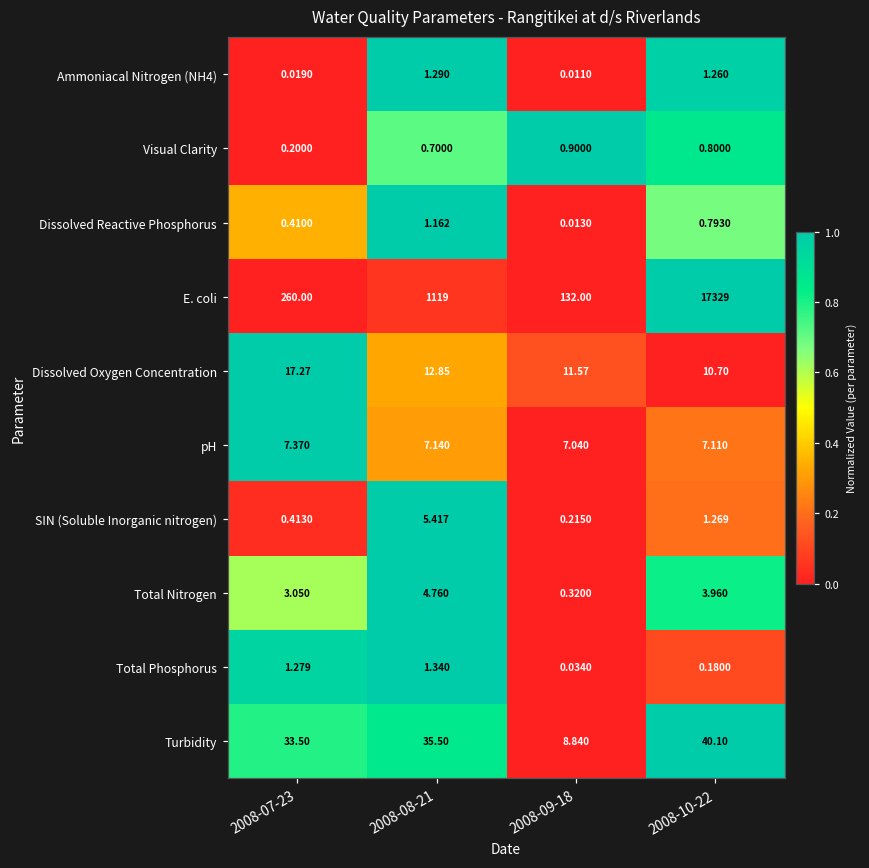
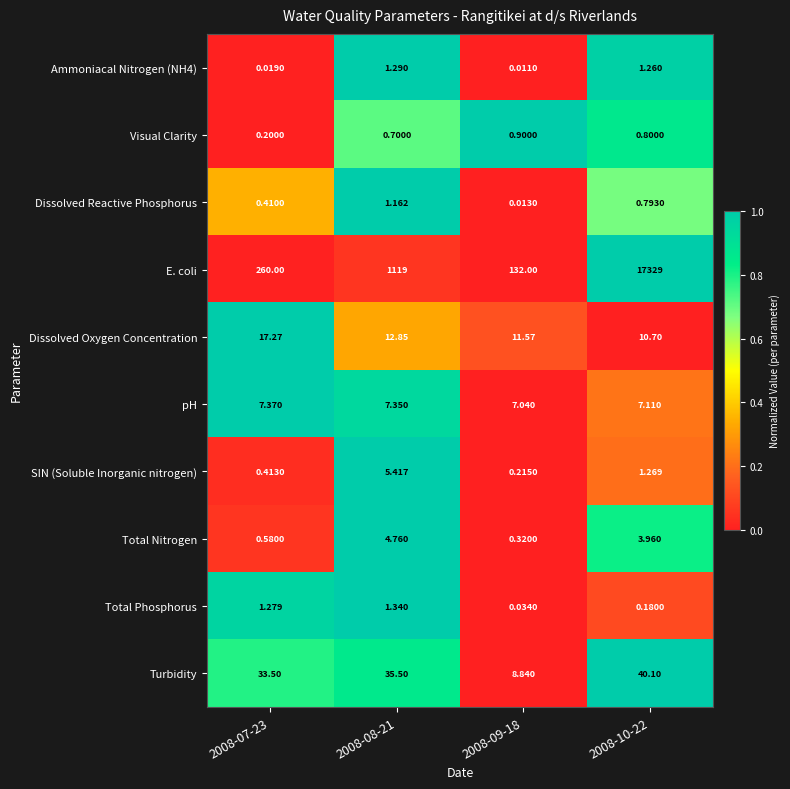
  {
    "Ammoniacal Nitrogen (NH4)": {
      "2008-07-23": 0.0190,
      "2008-08-21": 1.290,
      "2008-09-18": 0.0110,
      "2008-10-22": 1.260
    },
    "Visual Clarity": {
      "2008-07-23": 0.2000,
      "2008-08-21": 0.7000,
      "2008-09-18": 0.9000,
      "2008-10-22": 0.8000
    },
    "Dissolved Reactive Phosphorus": {
      "2008-07-23": 0.4100,
      "2008-08-21": 1.162,
      "2008-09-18": 0.0130,
      "2008-10-22": 0.7930
    },
    "E. coli": {
      "2008-07-23": 260.00,
      "2008-08-21": 1119,
      "2008-09-18": 132.00,
      "2008-10-22": 17329
    },
    "Dissolved Oxygen Concentration": {
      "2008-07-23": 17.27,
      "2008-08-21": 12.85,
      "2008-09-18": 11.57,
      "2008-10-22": 10.70
    },
    "pH": {
      "2008-07-23": 7.370,
-     "2008-08-21": 7.140,
+     "2008-08-21": 7.350,
      "2008-09-18": 7.040,
      "2008-10-22": 7.110
    },
    "SIN (Soluble Inorganic nitrogen)": {
      "2008-07-23": 0.4130,
      "2008-08-21": 5.417,
      "2008-09-18": 0.2150,
      "2008-10-22": 1.269
    },
    "Total Nitrogen": {
-     "2008-07-23": 3.050,
+     "2008-07-23": 0.5800,
      "2008-08-21": 4.760,
      "2008-09-18": 0.3200,
      "2008-10-22": 3.960
    },
    "Total Phosphorus": {
      "2008-07-23": 1.279,
      "2008-08-21": 1.340,
      "2008-09-18": 0.0340,
      "2008-10-22": 0.1800
    },
    "Turbidity": {
      "2008-07-23": 33.50,
      "2008-08-21": 35.50,
      "2008-09-18": 8.840,
      "2008-10-22": 40.10
    }
  }
